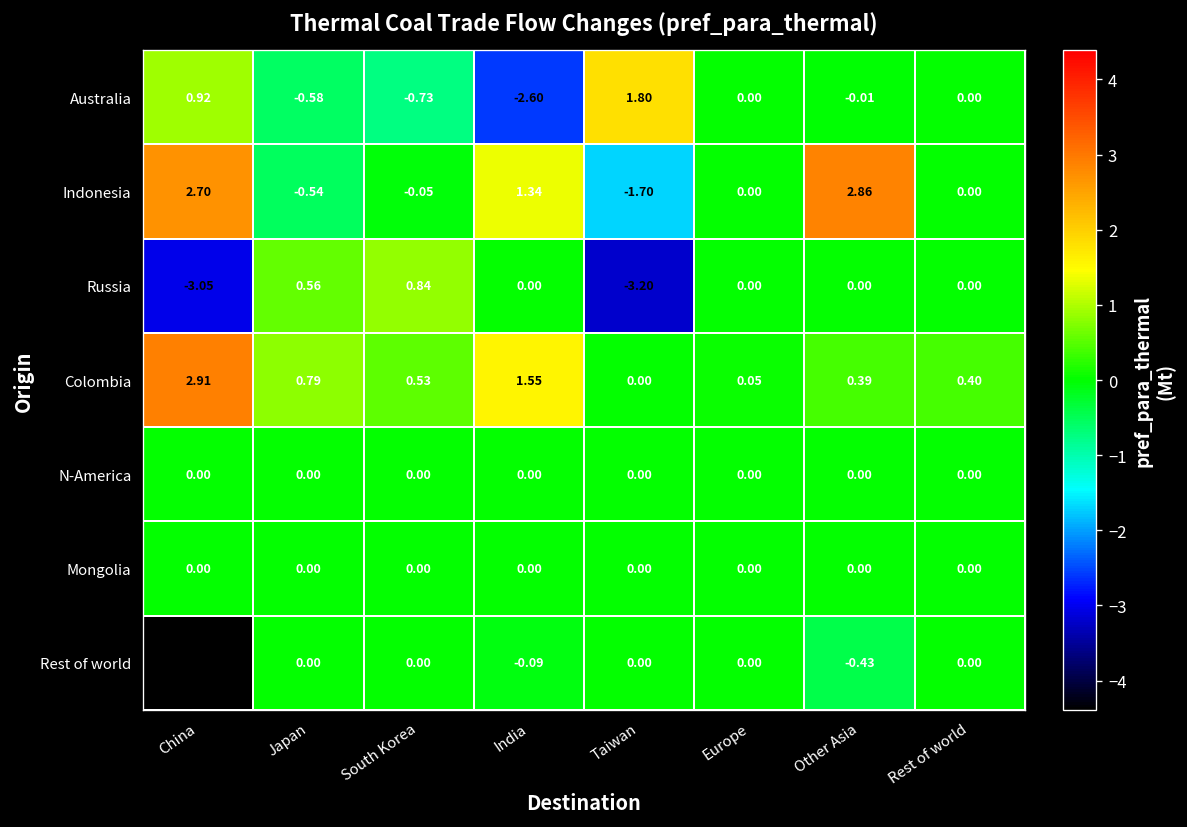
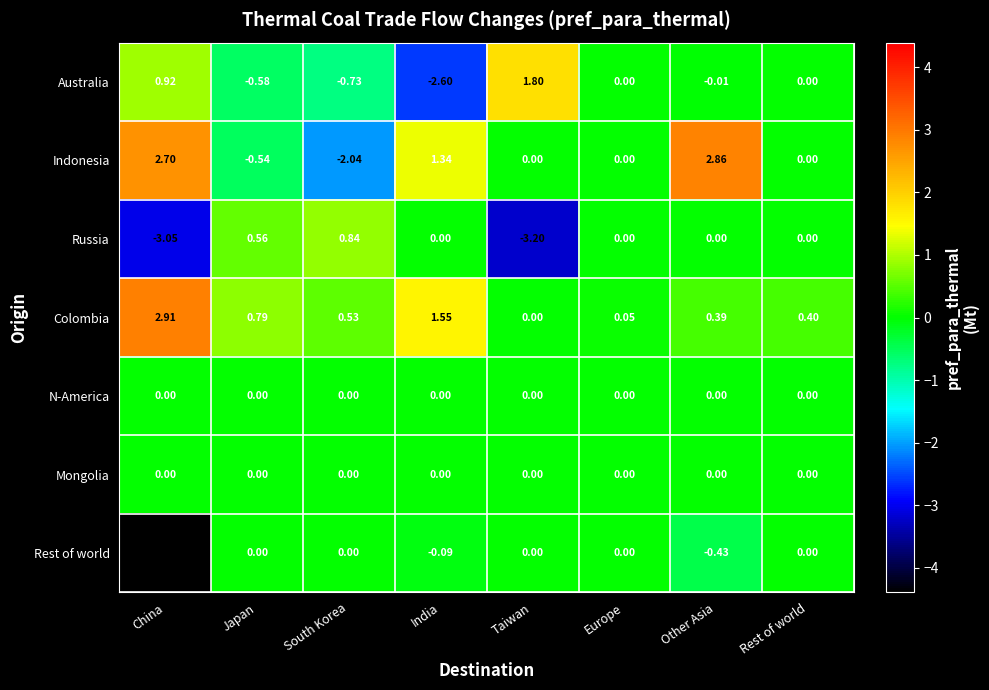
  {
    "Australia": {
      "China": 0.92,
      "Japan": -0.58,
      "South Korea": -0.73,
      "India": -2.60,
      "Taiwan": 1.80,
      "Europe": 0.00,
      "Other Asia": -0.01,
      "Rest of world": 0.00
    },
    "Indonesia": {
      "China": 2.70,
      "Japan": -0.54,
-     "South Korea": -0.05,
+     "South Korea": -2.04,
      "India": 1.34,
-     "Taiwan": -1.70,
+     "Taiwan": 0.00,
      "Europe": 0.00,
      "Other Asia": 2.86,
      "Rest of world": 0.00
    },
    "Russia": {
      "China": -3.05,
      "Japan": 0.56,
      "South Korea": 0.84,
      "India": 0.00,
      "Taiwan": -3.20,
      "Europe": 0.00,
      "Other Asia": 0.00,
      "Rest of world": 0.00
    },
    "Colombia": {
      "China": 2.91,
      "Japan": 0.79,
      "South Korea": 0.53,
      "India": 1.55,
      "Taiwan": 0.00,
      "Europe": 0.05,
      "Other Asia": 0.39,
      "Rest of world": 0.40
    },
    "N-America": {
      "China": 0.00,
      "Japan": 0.00,
      "South Korea": 0.00,
      "India": 0.00,
      "Taiwan": 0.00,
      "Europe": 0.00,
      "Other Asia": 0.00,
      "Rest of world": 0.00
    },
    "Mongolia": {
      "China": 0.00,
      "Japan": 0.00,
      "South Korea": 0.00,
      "India": 0.00,
      "Taiwan": 0.00,
      "Europe": 0.00,
      "Other Asia": 0.00,
      "Rest of world": 0.00
    },
    "Rest of world": {
      "Japan": 0.00,
      "South Korea": 0.00,
      "India": -0.09,
      "Taiwan": 0.00,
      "Europe": 0.00,
      "Other Asia": -0.43,
      "Rest of world": 0.00
    }
  }
